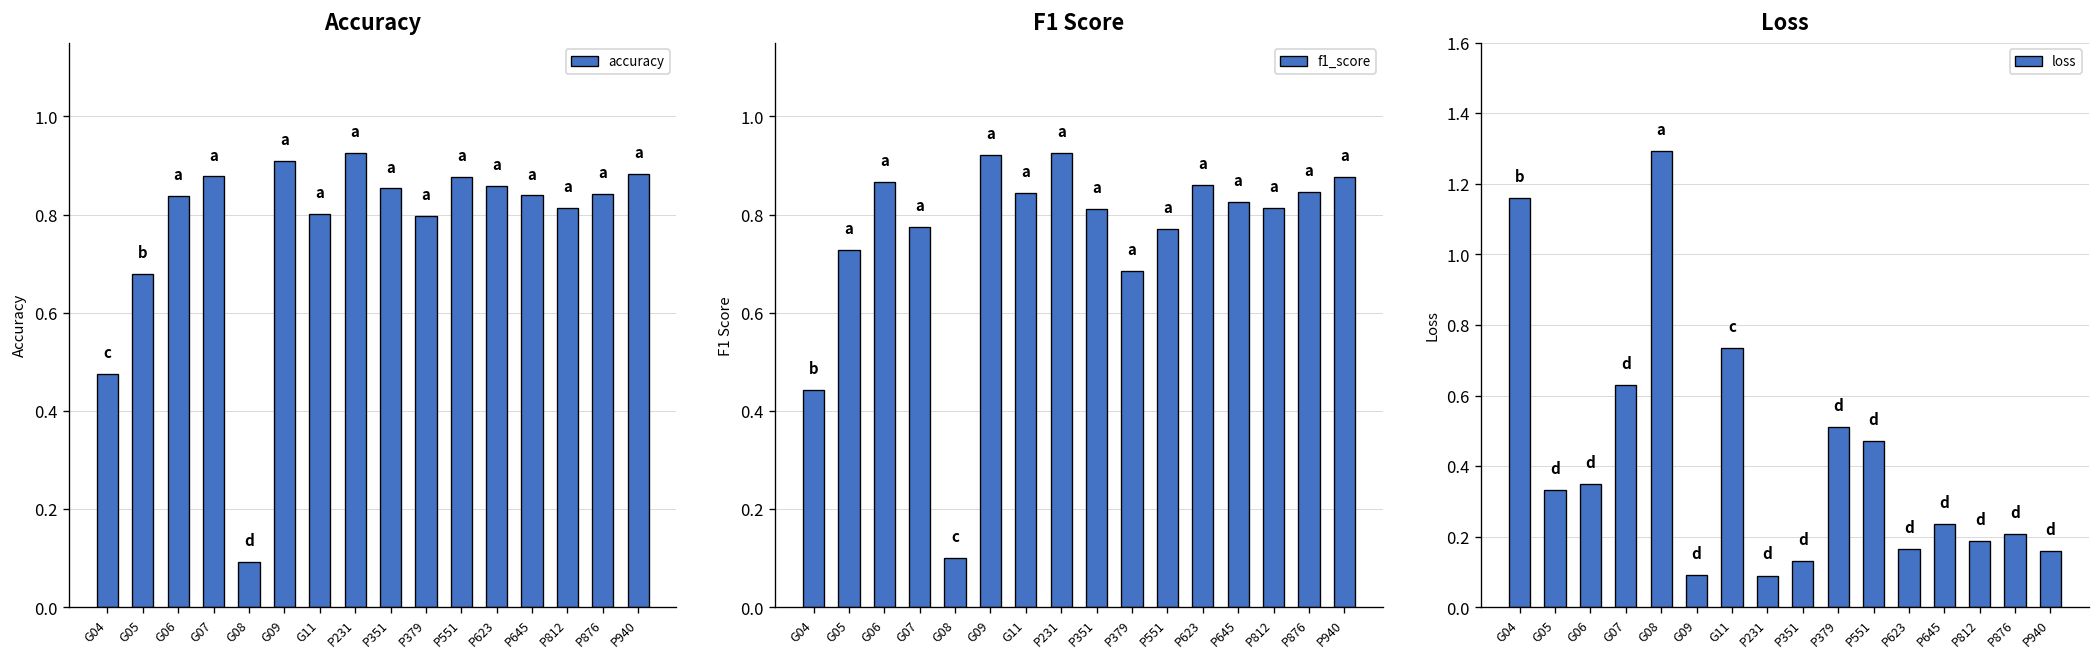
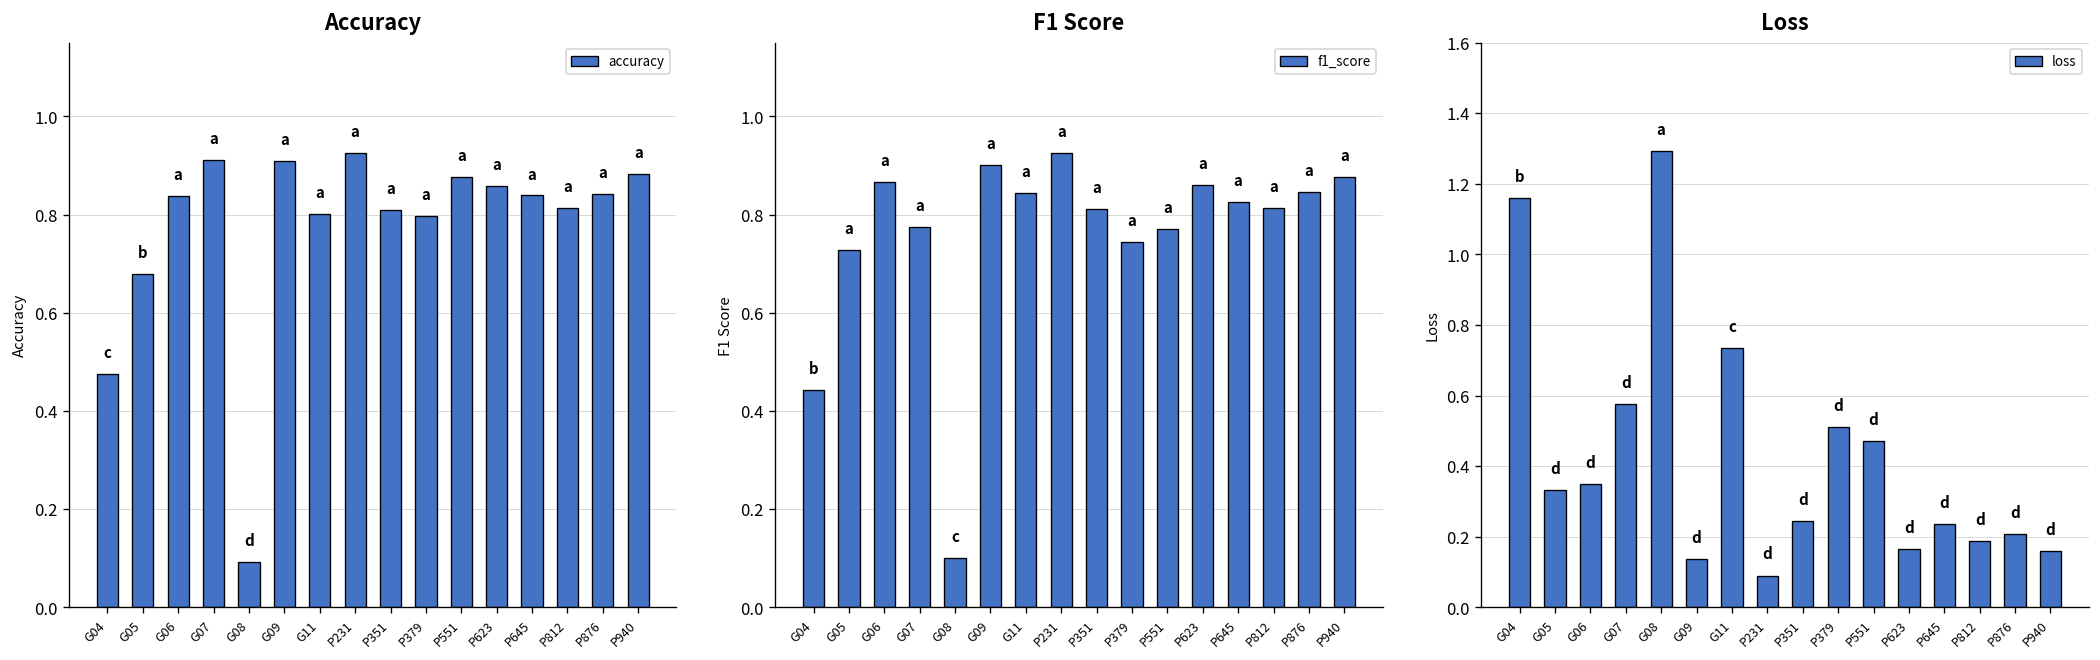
  {
    "Accuracy": {
      "G04": 0.48,
      "G05": 0.68,
      "G06": 0.84,
-     "G07": 0.88,
+     "G07": 0.91,
      "G08": 0.09,
      "G09": 0.91,
      "G11": 0.80,
      "P231": 0.93,
-     "P351": 0.85,
+     "P351": 0.81,
      "P379": 0.80,
      "P551": 0.88,
      "P623": 0.86,
      "P645": 0.84,
      "P812": 0.81,
      "P876": 0.84,
      "P940": 0.88
    },
    "F1 Score": {
      "G04": 0.44,
      "G05": 0.73,
      "G06": 0.87,
      "G07": 0.78,
      "G08": 0.10,
-     "G09": 0.92,
+     "G09": 0.90,
      "G11": 0.84,
      "P231": 0.93,
      "P351": 0.81,
-     "P379": 0.69,
+     "P379": 0.74,
      "P551": 0.77,
      "P623": 0.86,
      "P645": 0.82,
      "P812": 0.81,
      "P876": 0.85,
      "P940": 0.88
    },
    "Loss": {
      "G04": 1.16,
      "G05": 0.33,
      "G06": 0.35,
-     "G07": 0.63,
+     "G07": 0.58,
      "G08": 1.29,
-     "G09": 0.09,
+     "G09": 0.14,
      "G11": 0.74,
      "P231": 0.09,
-     "P351": 0.13,
+     "P351": 0.24,
      "P379": 0.51,
      "P551": 0.47,
      "P623": 0.17,
      "P645": 0.24,
      "P812": 0.19,
      "P876": 0.21,
      "P940": 0.16
    }
  }
